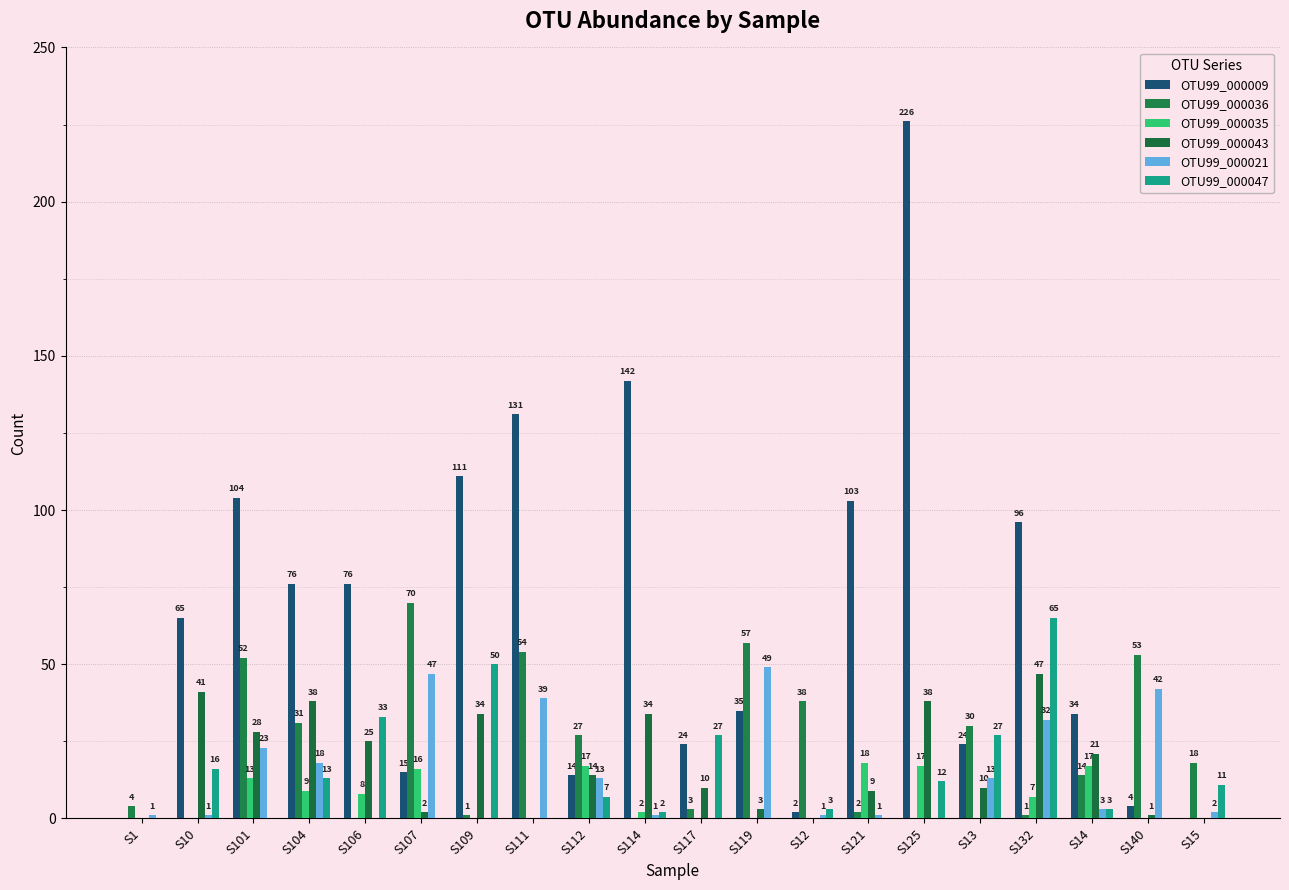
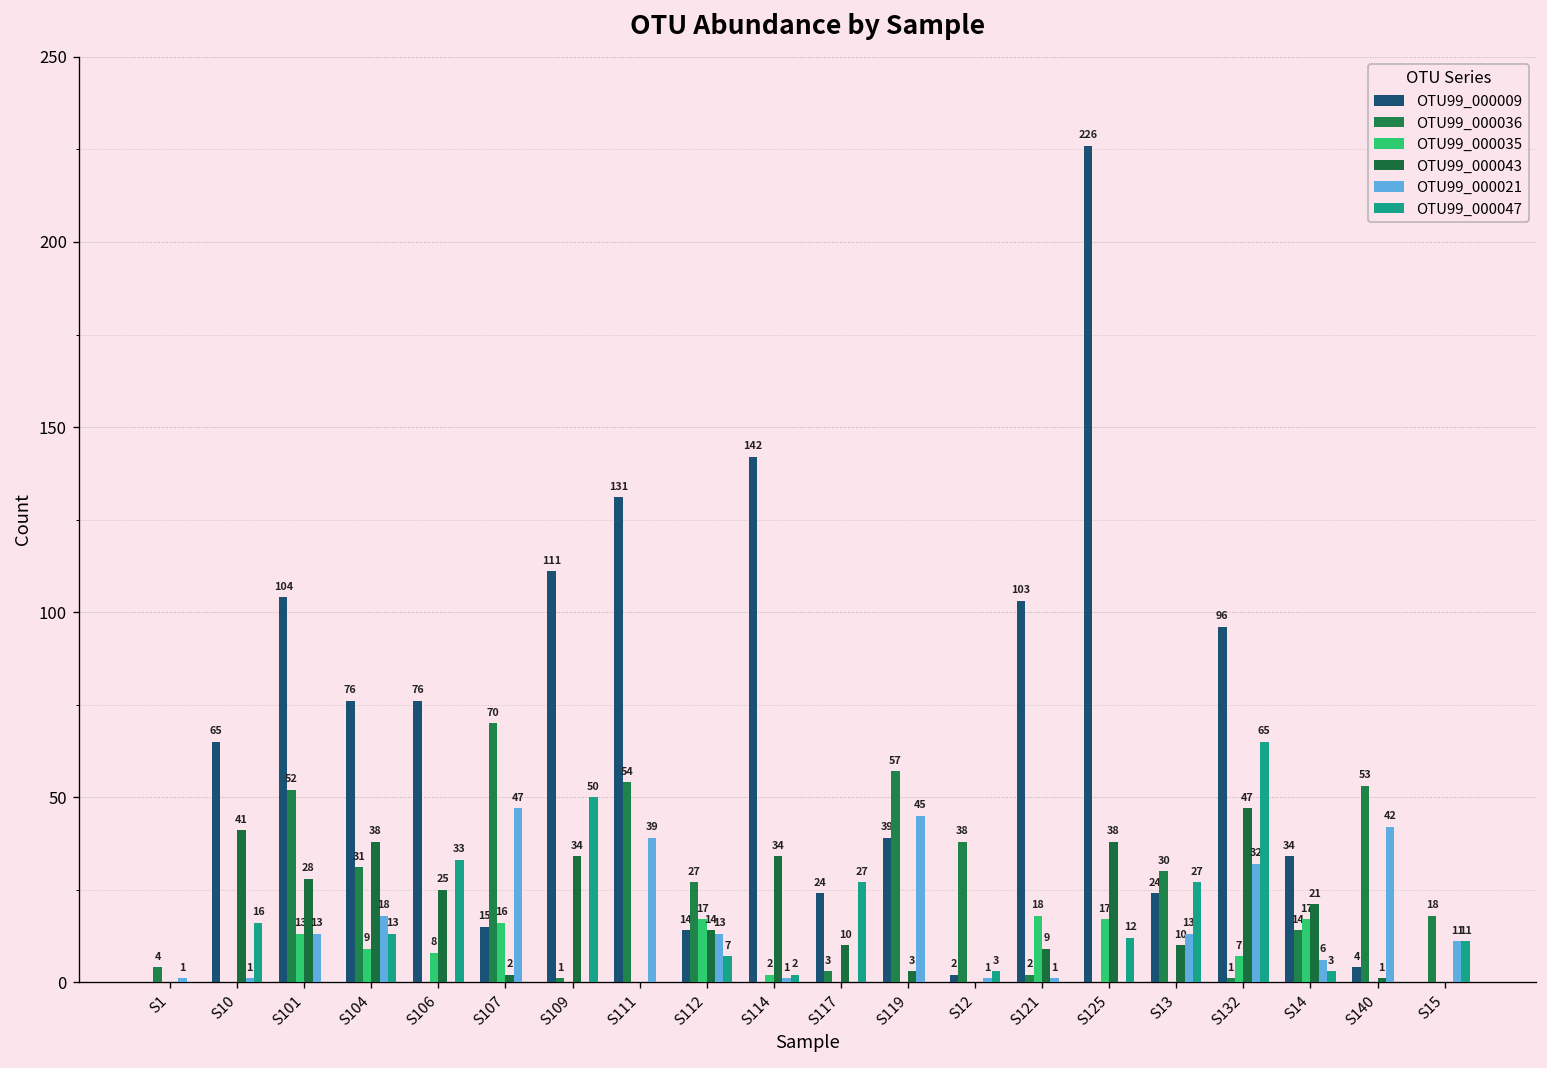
  {
    "OTU99_000009": {
      "S10": 65,
      "S101": 104,
      "S104": 76,
      "S106": 76,
      "S107": 15,
      "S109": 111,
      "S111": 131,
      "S112": 14,
      "S114": 142,
      "S117": 24,
-     "S119": 35,
+     "S119": 39,
      "S12": 2,
      "S121": 103,
      "S125": 226,
      "S13": 24,
      "S132": 96,
      "S14": 34,
      "S140": 4
    },
    "OTU99_000021": {
      "S1": 1,
      "S10": 1,
-     "S101": 23,
+     "S101": 13,
      "S104": 18,
      "S107": 47,
      "S111": 39,
      "S114": 1,
-     "S119": 49,
+     "S119": 45,
      "S12": 1,
      "S121": 1,
      "S13": 13,
      "S132": 32,
-     "S14": 3,
+     "S14": 6,
      "S140": 42,
-     "S15": 2
+     "S15": 11
    }
  }
